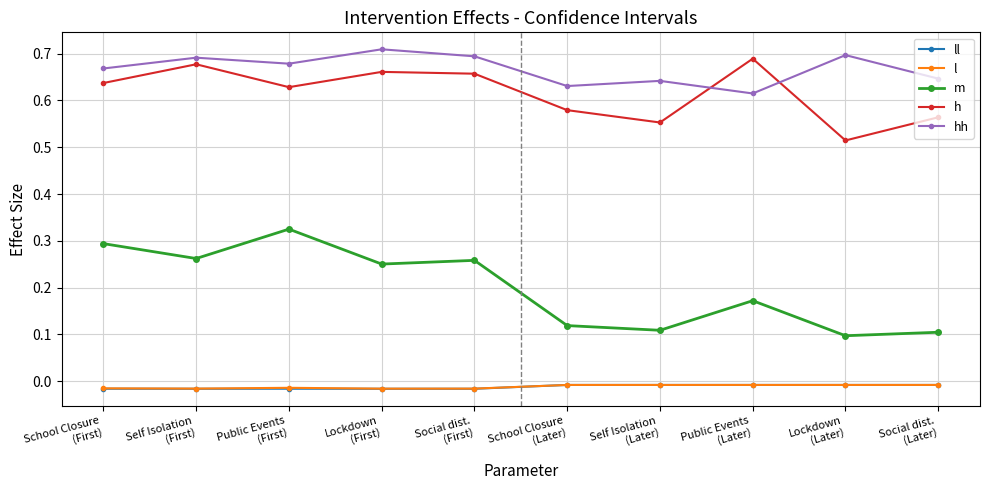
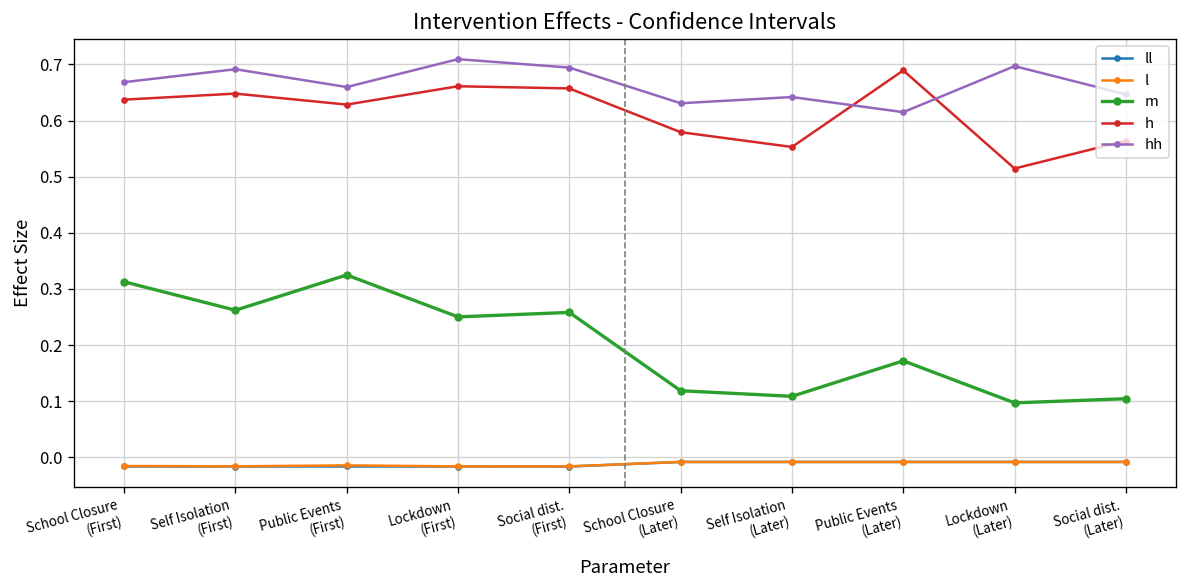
  {
    "m": {
-     "School Closure (First)": 0.29,
+     "School Closure (First)": 0.31,
      "Self Isolation (First)": 0.26,
      "Public Events (First)": 0.32,
      "Lockdown (First)": 0.25,
      "Social dist. (First)": 0.26,
      "School Closure (Later)": 0.12,
      "Self Isolation (Later)": 0.11,
      "Public Events (Later)": 0.17,
      "Lockdown (Later)": 0.10,
      "Social dist. (Later)": 0.10
    },
    "h": {
      "School Closure (First)": 0.64,
-     "Self Isolation (First)": 0.68,
+     "Self Isolation (First)": 0.65,
      "Public Events (First)": 0.63,
      "Lockdown (First)": 0.66,
      "Social dist. (First)": 0.66,
      "School Closure (Later)": 0.58,
      "Self Isolation (Later)": 0.55,
      "Public Events (Later)": 0.69,
      "Lockdown (Later)": 0.51
    },
    "hh": {
      "School Closure (First)": 0.67,
      "Self Isolation (First)": 0.69,
-     "Public Events (First)": 0.68,
+     "Public Events (First)": 0.66,
      "Lockdown (First)": 0.71,
      "Social dist. (First)": 0.69,
      "School Closure (Later)": 0.63,
      "Self Isolation (Later)": 0.64,
      "Public Events (Later)": 0.61,
      "Lockdown (Later)": 0.70
    }
  }
